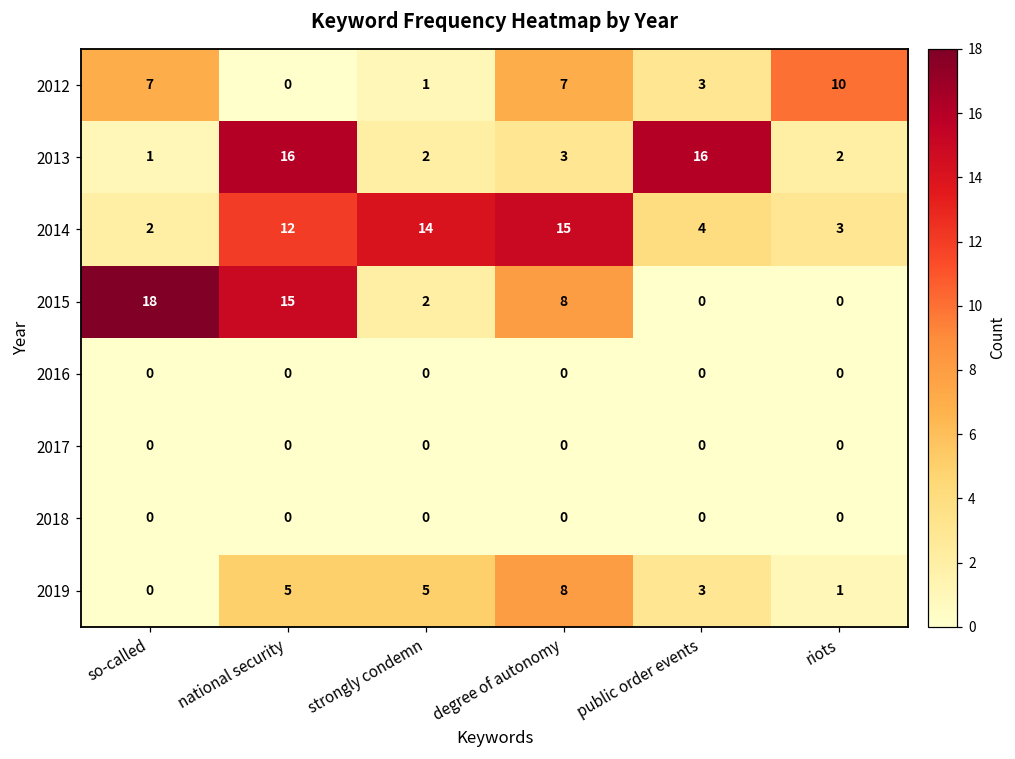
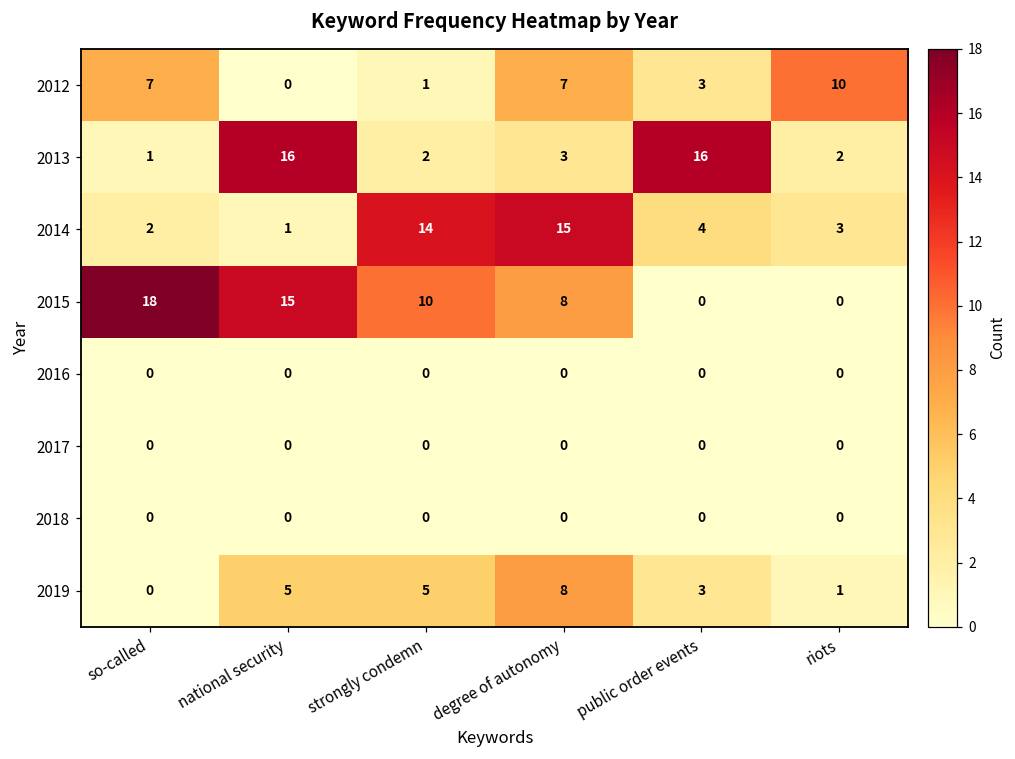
  {
    "2012": {
      "so-called": 7,
      "national security": 0,
      "strongly condemn": 1,
      "degree of autonomy": 7,
      "public order events": 3,
      "riots": 10
    },
    "2013": {
      "so-called": 1,
      "national security": 16,
      "strongly condemn": 2,
      "degree of autonomy": 3,
      "public order events": 16,
      "riots": 2
    },
    "2014": {
      "so-called": 2,
-     "national security": 12,
+     "national security": 1,
      "strongly condemn": 14,
      "degree of autonomy": 15,
      "public order events": 4,
      "riots": 3
    },
    "2015": {
      "so-called": 18,
      "national security": 15,
-     "strongly condemn": 2,
+     "strongly condemn": 10,
      "degree of autonomy": 8,
      "public order events": 0,
      "riots": 0
    },
    "2016": {
      "so-called": 0,
      "national security": 0,
      "strongly condemn": 0,
      "degree of autonomy": 0,
      "public order events": 0,
      "riots": 0
    },
    "2017": {
      "so-called": 0,
      "national security": 0,
      "strongly condemn": 0,
      "degree of autonomy": 0,
      "public order events": 0,
      "riots": 0
    },
    "2018": {
      "so-called": 0,
      "national security": 0,
      "strongly condemn": 0,
      "degree of autonomy": 0,
      "public order events": 0,
      "riots": 0
    },
    "2019": {
      "so-called": 0,
      "national security": 5,
      "strongly condemn": 5,
      "degree of autonomy": 8,
      "public order events": 3,
      "riots": 1
    }
  }
